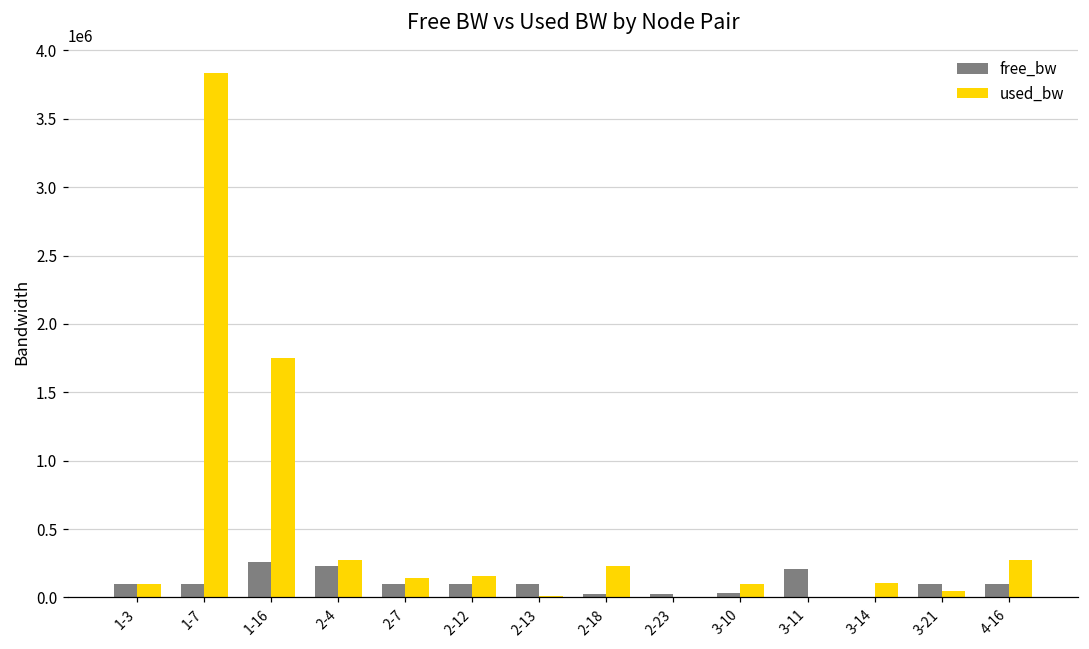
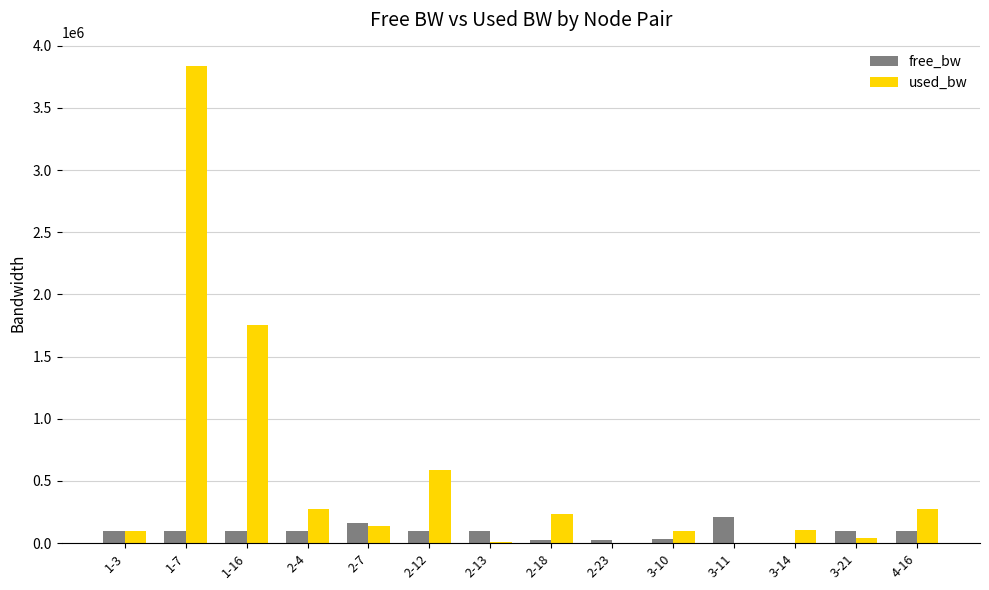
  {
    "free_bw": {
      "1-3": 100000,
      "1-7": 100000,
-     "1-16": 260000,
-     "2-4": 230000,
-     "2-7": 100000,
+     "1-16": 100000,
+     "2-4": 100000,
+     "2-7": 170000,
      "2-12": 100000,
      "2-13": 100000,
      "2-18": 20000,
      "2-23": 20000,
      "3-10": 30000,
      "3-11": 210000,
      "3-21": 100000,
      "4-16": 100000
    },
    "used_bw": {
      "1-3": 100000,
      "1-7": 3830000,
      "1-16": 1750000,
      "2-4": 270000,
      "2-7": 140000,
-     "2-12": 150000,
+     "2-12": 590000,
      "2-18": 230000,
      "3-10": 100000,
      "3-14": 110000,
      "3-21": 50000,
      "4-16": 270000
    }
  }
